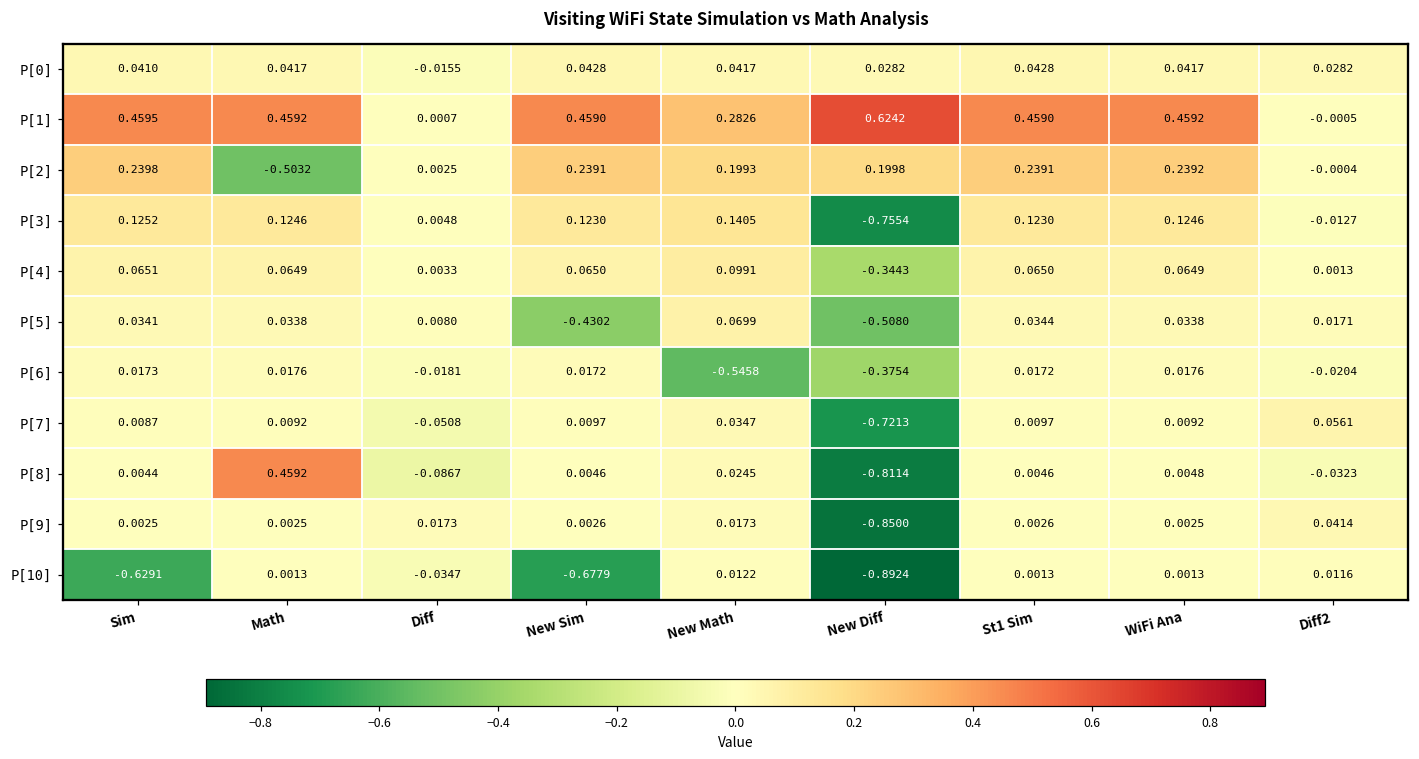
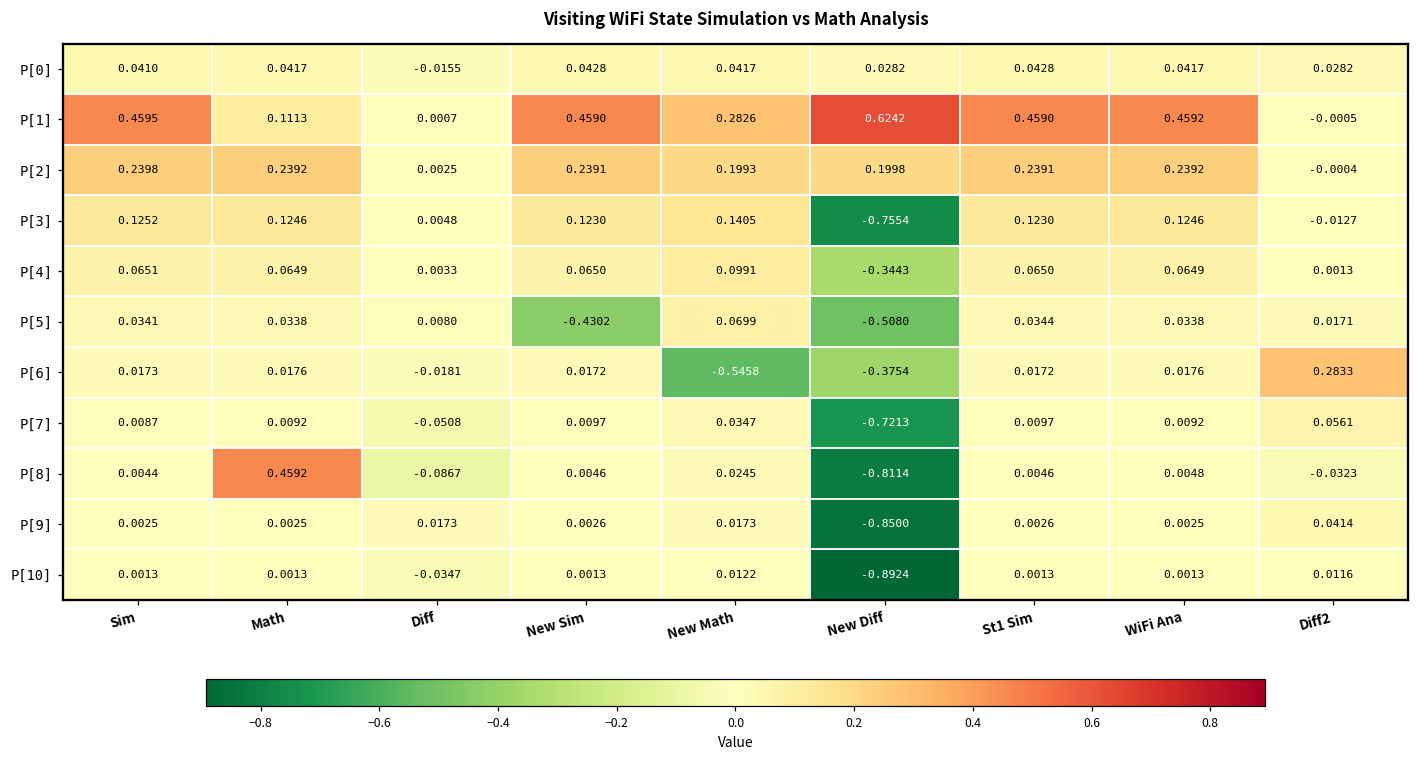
  {
    "P[0]": {
      "Sim": 0.0410,
      "Math": 0.0417,
      "Diff": -0.0155,
      "New Sim": 0.0428,
      "New Math": 0.0417,
      "New Diff": 0.0282,
      "St1 Sim": 0.0428,
      "WiFi Ana": 0.0417,
      "Diff2": 0.0282
    },
    "P[1]": {
      "Sim": 0.4595,
-     "Math": 0.4592,
+     "Math": 0.1113,
      "Diff": 0.0007,
      "New Sim": 0.4590,
      "New Math": 0.2826,
      "New Diff": 0.6242,
      "St1 Sim": 0.4590,
      "WiFi Ana": 0.4592,
      "Diff2": -0.0005
    },
    "P[2]": {
      "Sim": 0.2398,
-     "Math": -0.5032,
+     "Math": 0.2392,
      "Diff": 0.0025,
      "New Sim": 0.2391,
      "New Math": 0.1993,
      "New Diff": 0.1998,
      "St1 Sim": 0.2391,
      "WiFi Ana": 0.2392,
      "Diff2": -0.0004
    },
    "P[3]": {
      "Sim": 0.1252,
      "Math": 0.1246,
      "Diff": 0.0048,
      "New Sim": 0.1230,
      "New Math": 0.1405,
      "New Diff": -0.7554,
      "St1 Sim": 0.1230,
      "WiFi Ana": 0.1246,
      "Diff2": -0.0127
    },
    "P[4]": {
      "Sim": 0.0651,
      "Math": 0.0649,
      "Diff": 0.0033,
      "New Sim": 0.0650,
      "New Math": 0.0991,
      "New Diff": -0.3443,
      "St1 Sim": 0.0650,
      "WiFi Ana": 0.0649,
      "Diff2": 0.0013
    },
    "P[5]": {
      "Sim": 0.0341,
      "Math": 0.0338,
      "Diff": 0.0080,
      "New Sim": -0.4302,
      "New Math": 0.0699,
      "New Diff": -0.5080,
      "St1 Sim": 0.0344,
      "WiFi Ana": 0.0338,
      "Diff2": 0.0171
    },
    "P[6]": {
      "Sim": 0.0173,
      "Math": 0.0176,
      "Diff": -0.0181,
      "New Sim": 0.0172,
      "New Math": -0.5458,
      "New Diff": -0.3754,
      "St1 Sim": 0.0172,
      "WiFi Ana": 0.0176,
-     "Diff2": -0.0204
+     "Diff2": 0.2833
    },
    "P[7]": {
      "Sim": 0.0087,
      "Math": 0.0092,
      "Diff": -0.0508,
      "New Sim": 0.0097,
      "New Math": 0.0347,
      "New Diff": -0.7213,
      "St1 Sim": 0.0097,
      "WiFi Ana": 0.0092,
      "Diff2": 0.0561
    },
    "P[8]": {
      "Sim": 0.0044,
      "Math": 0.4592,
      "Diff": -0.0867,
      "New Sim": 0.0046,
      "New Math": 0.0245,
      "New Diff": -0.8114,
      "St1 Sim": 0.0046,
      "WiFi Ana": 0.0048,
      "Diff2": -0.0323
    },
    "P[9]": {
      "Sim": 0.0025,
      "Math": 0.0025,
      "Diff": 0.0173,
      "New Sim": 0.0026,
      "New Math": 0.0173,
      "New Diff": -0.8500,
      "St1 Sim": 0.0026,
      "WiFi Ana": 0.0025,
      "Diff2": 0.0414
    },
    "P[10]": {
-     "Sim": -0.6291,
+     "Sim": 0.0013,
      "Math": 0.0013,
      "Diff": -0.0347,
-     "New Sim": -0.6779,
+     "New Sim": 0.0013,
      "New Math": 0.0122,
      "New Diff": -0.8924,
      "St1 Sim": 0.0013,
      "WiFi Ana": 0.0013,
      "Diff2": 0.0116
    }
  }
